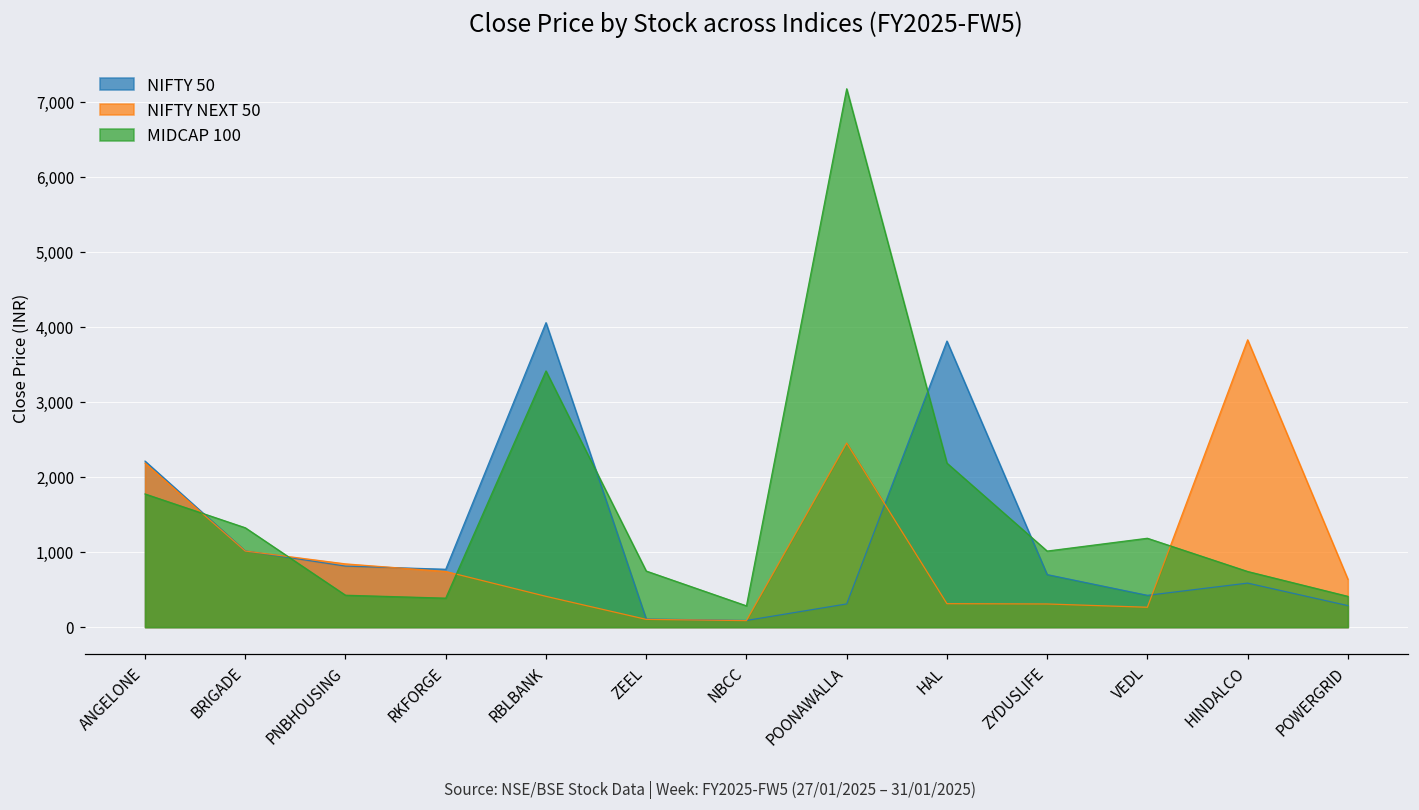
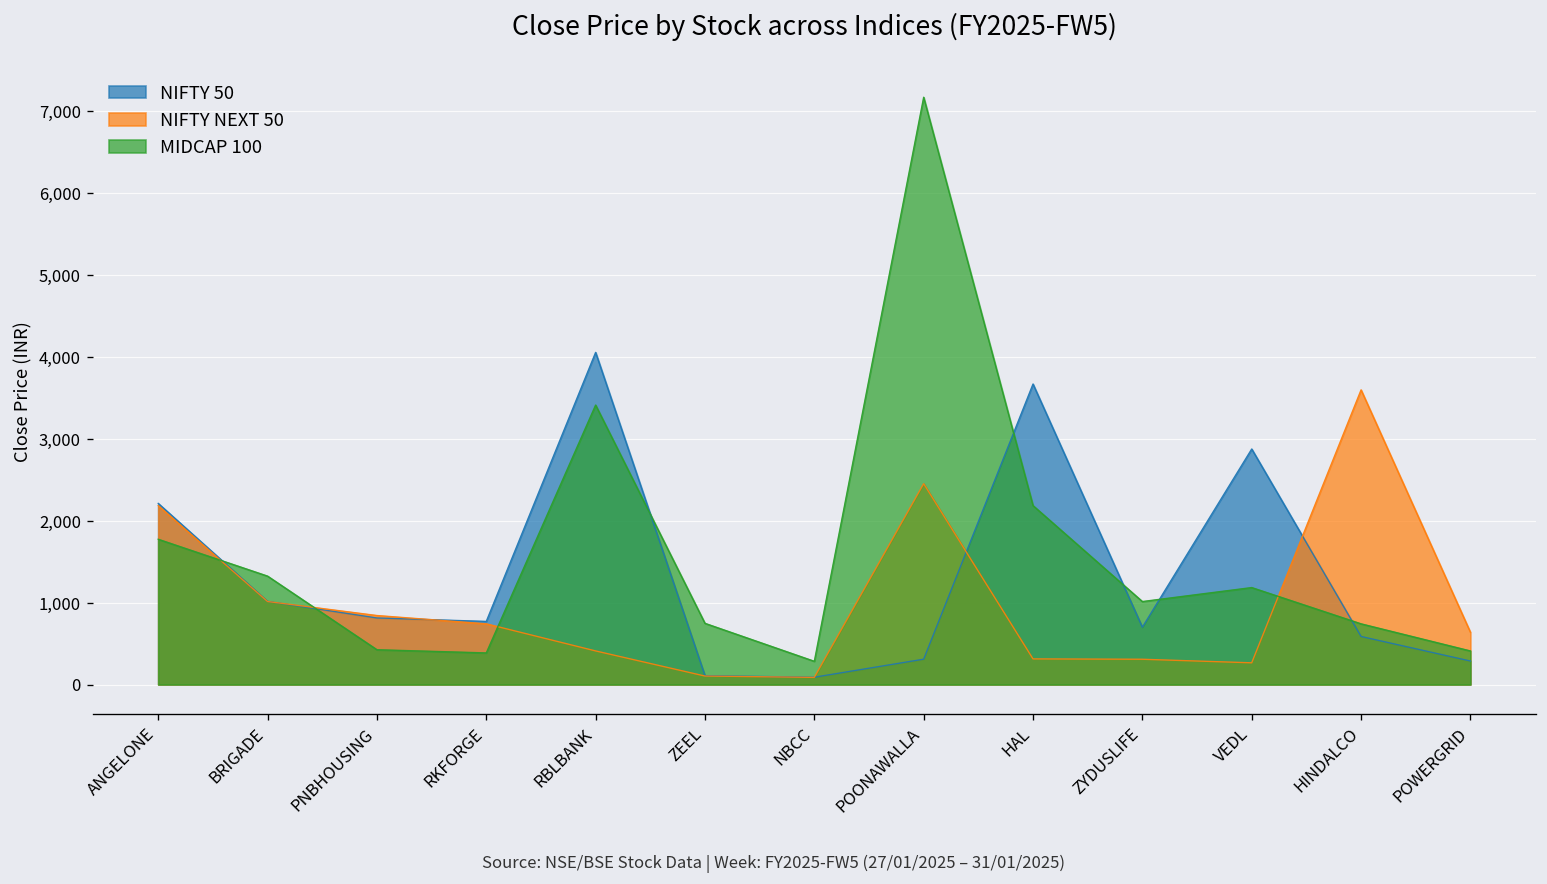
  {
    "NIFTY 50": {
      "RBLBANK": "4,100",
      "POONAWALLA": "300",
-     "HAL": "3,800",
+     "HAL": "3,700",
      "ZYDUSLIFE": "700",
-     "VEDL": "400",
+     "VEDL": "2,900",
      "HINDALCO": "600",
      "POWERGRID": "300"
    },
    "NIFTY NEXT 50": {
      "RBLBANK": "400",
      "POONAWALLA": "2,500",
      "HAL": "300",
      "ZYDUSLIFE": "300",
      "VEDL": "300",
-     "HINDALCO": "3,800",
+     "HINDALCO": "3,600",
      "POWERGRID": "600"
    },
    "MIDCAP 100": {
      "ANGELONE": "1,800",
      "BRIGADE": "1,300",
      "PNBHOUSING": "400",
      "RKFORGE": "400",
      "RBLBANK": "3,400",
      "ZEEL": "700",
      "NBCC": "300",
      "POONAWALLA": "7,200",
      "HAL": "2,200",
      "ZYDUSLIFE": "1,000",
      "VEDL": "1,200",
      "HINDALCO": "700",
      "POWERGRID": "400"
    }
  }
